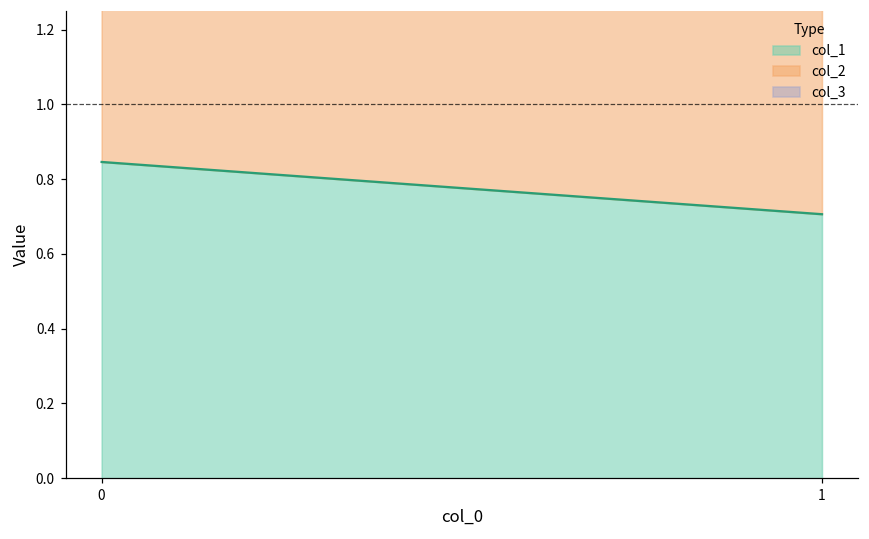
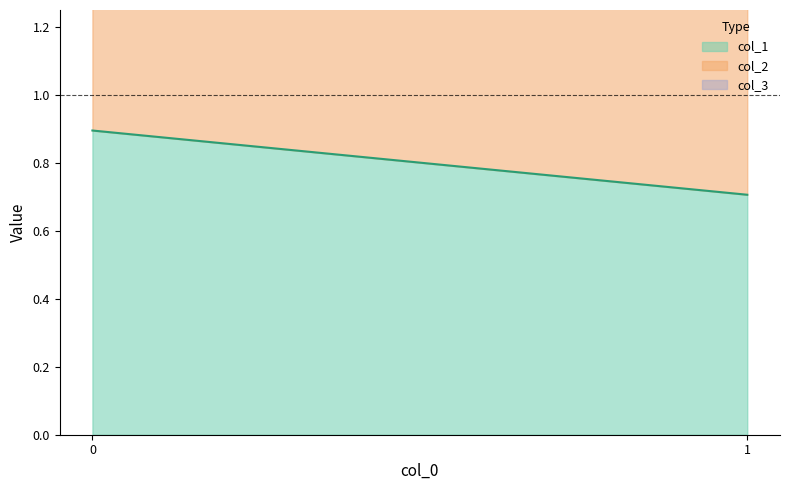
  {
    "col_1": {
-     "0": 0.85,
+     "0": 0.90,
      "1": 0.71
    }
  }
